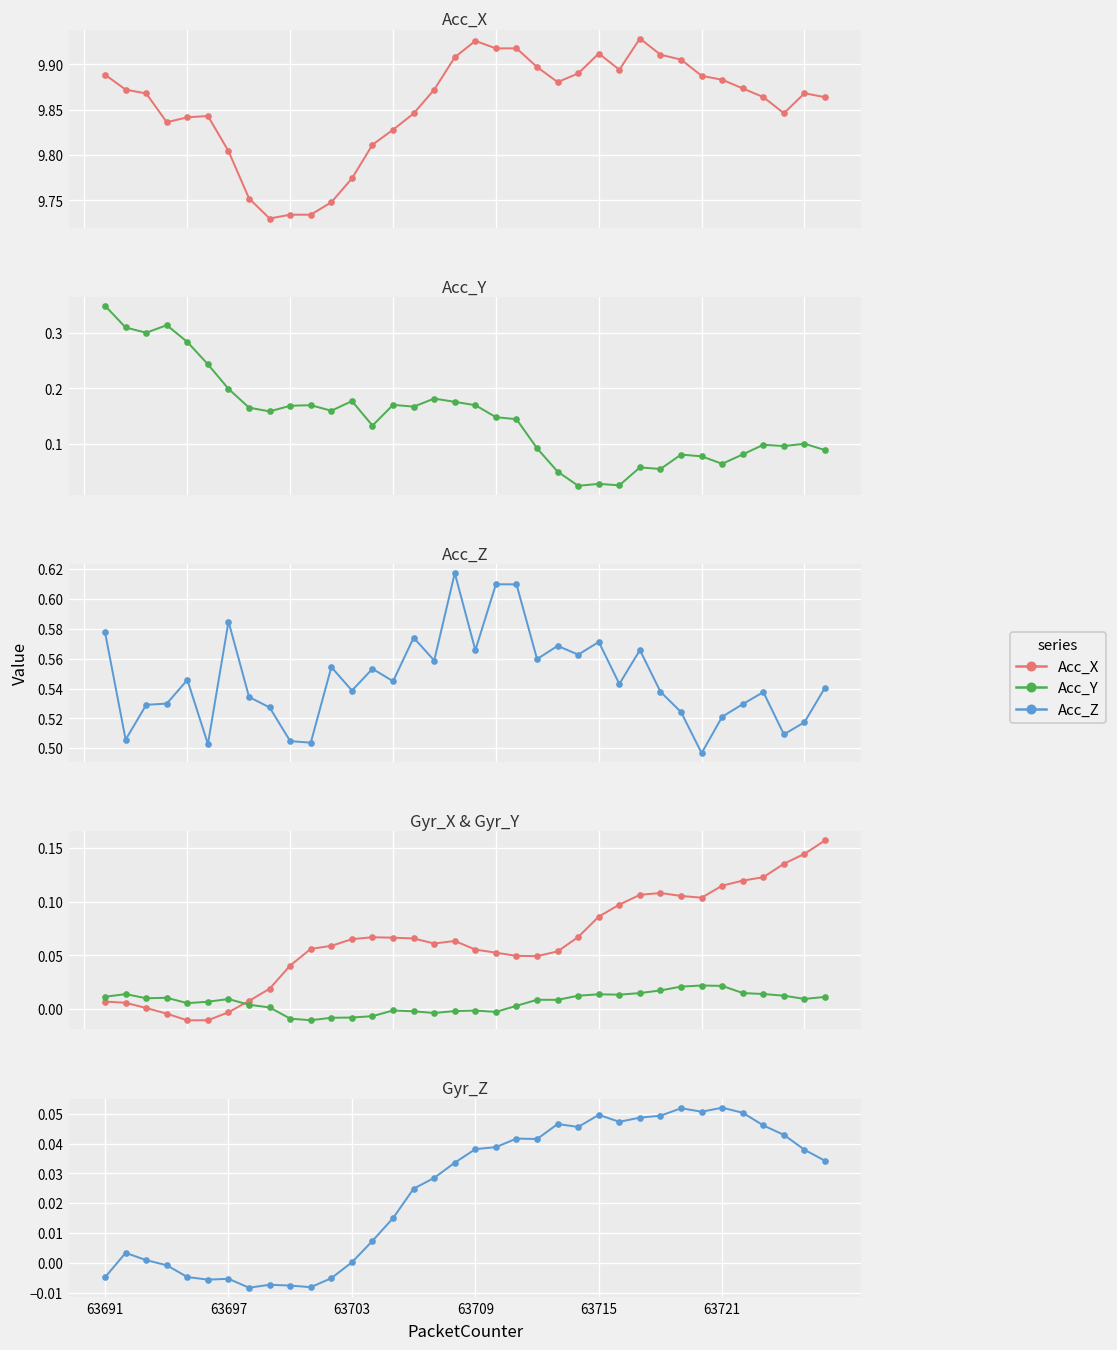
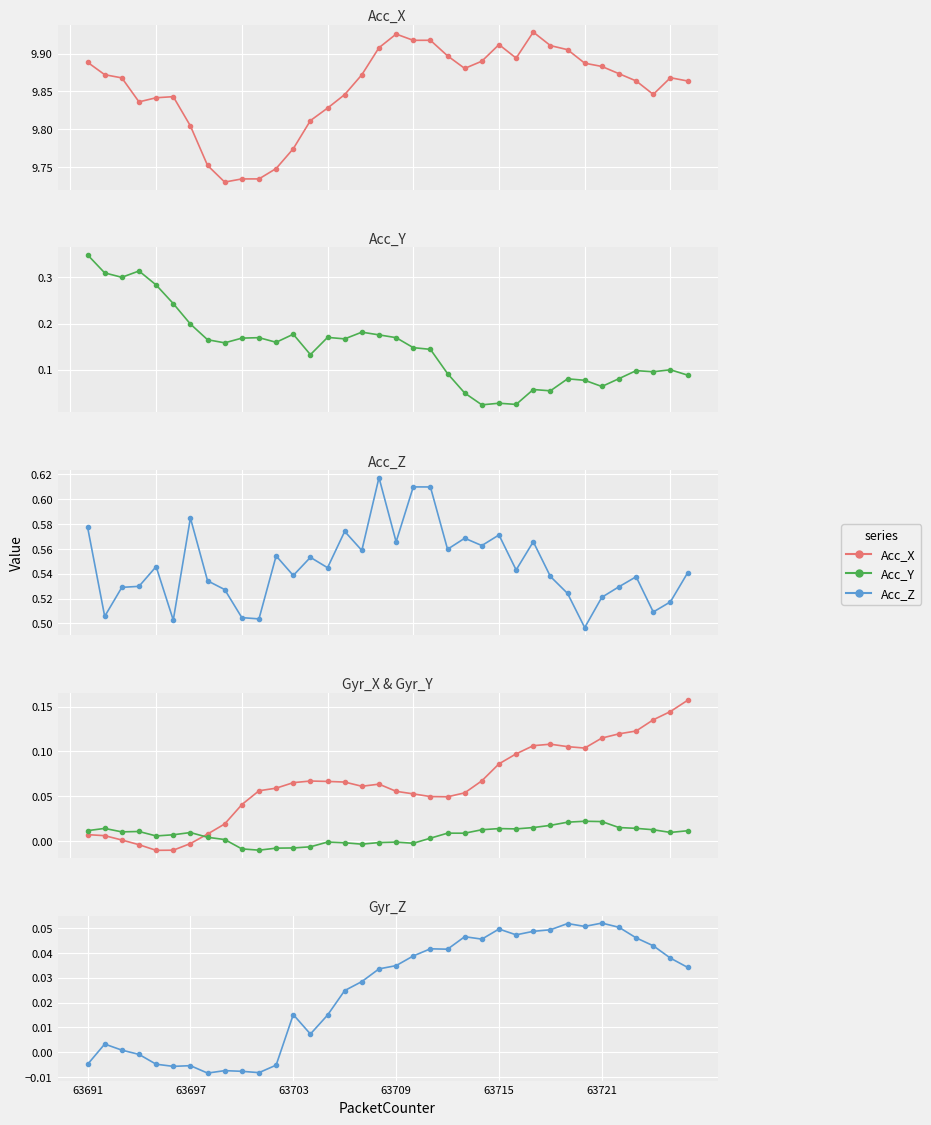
  {
    "Gyr_Z": {
      "63691": -0.005,
      "63697": -0.005,
-     "63703": 0.000,
-     "63709": 0.038,
+     "63703": 0.015,
+     "63709": 0.035,
      "63715": 0.050,
      "63721": 0.052
    }
  }
